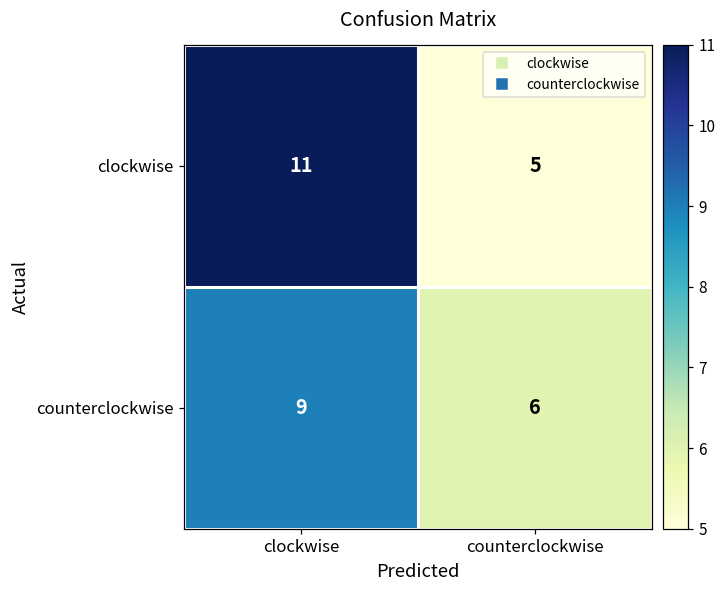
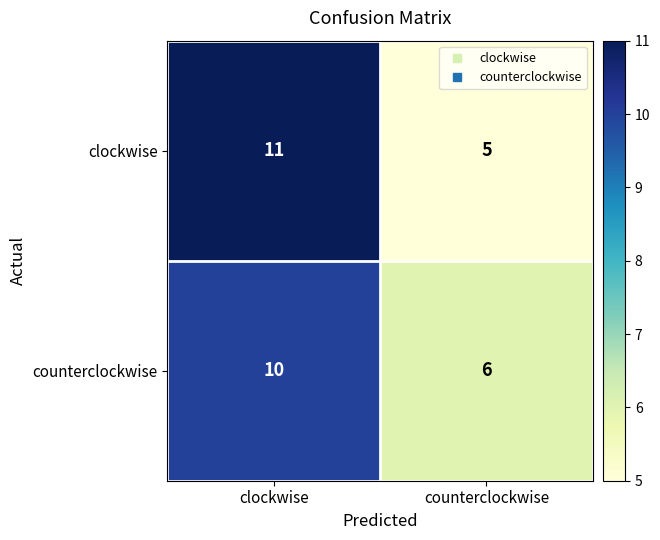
  {
    "clockwise": {
      "clockwise": 11,
      "counterclockwise": 5
    },
    "counterclockwise": {
-     "clockwise": 9,
+     "clockwise": 10,
      "counterclockwise": 6
    }
  }
